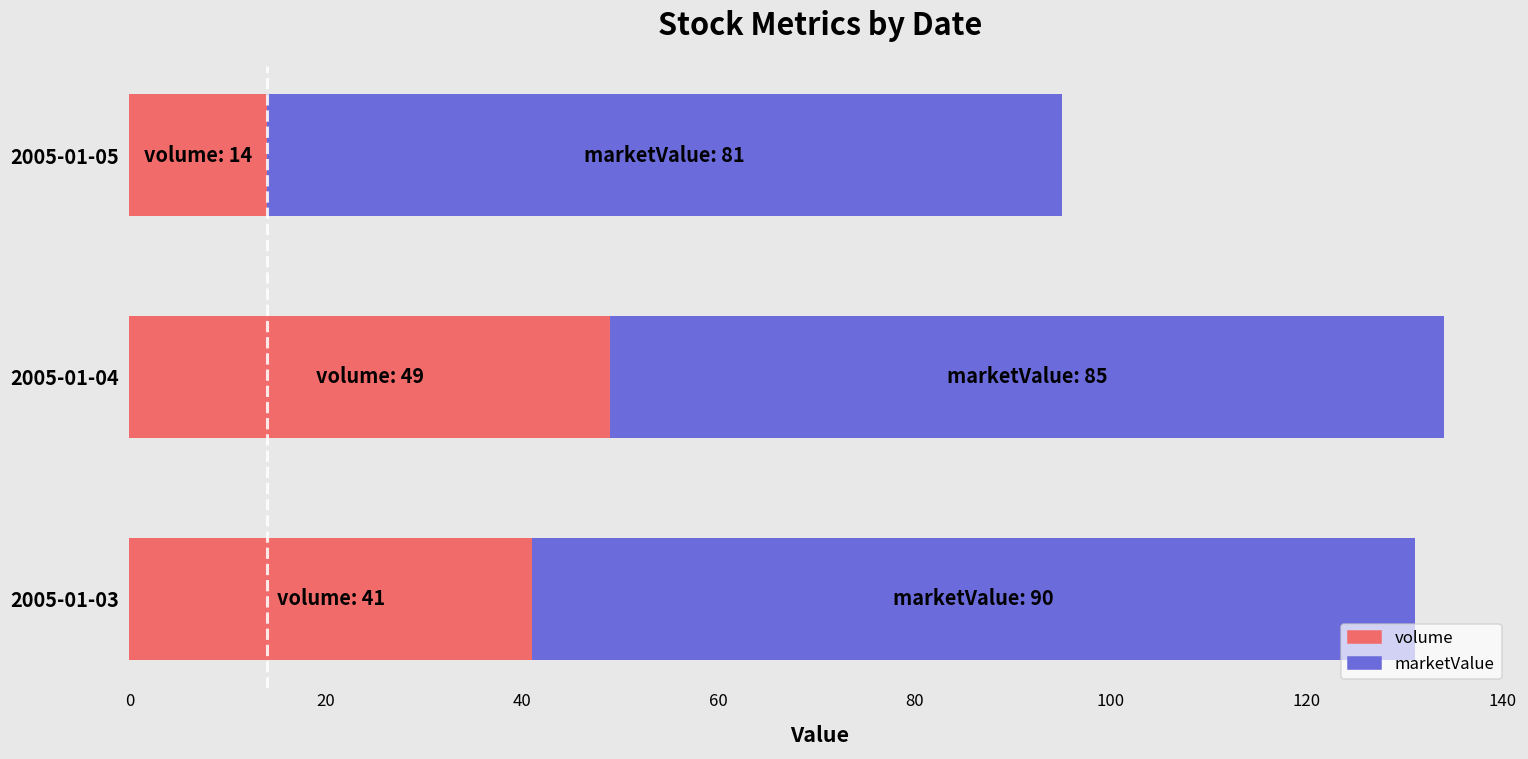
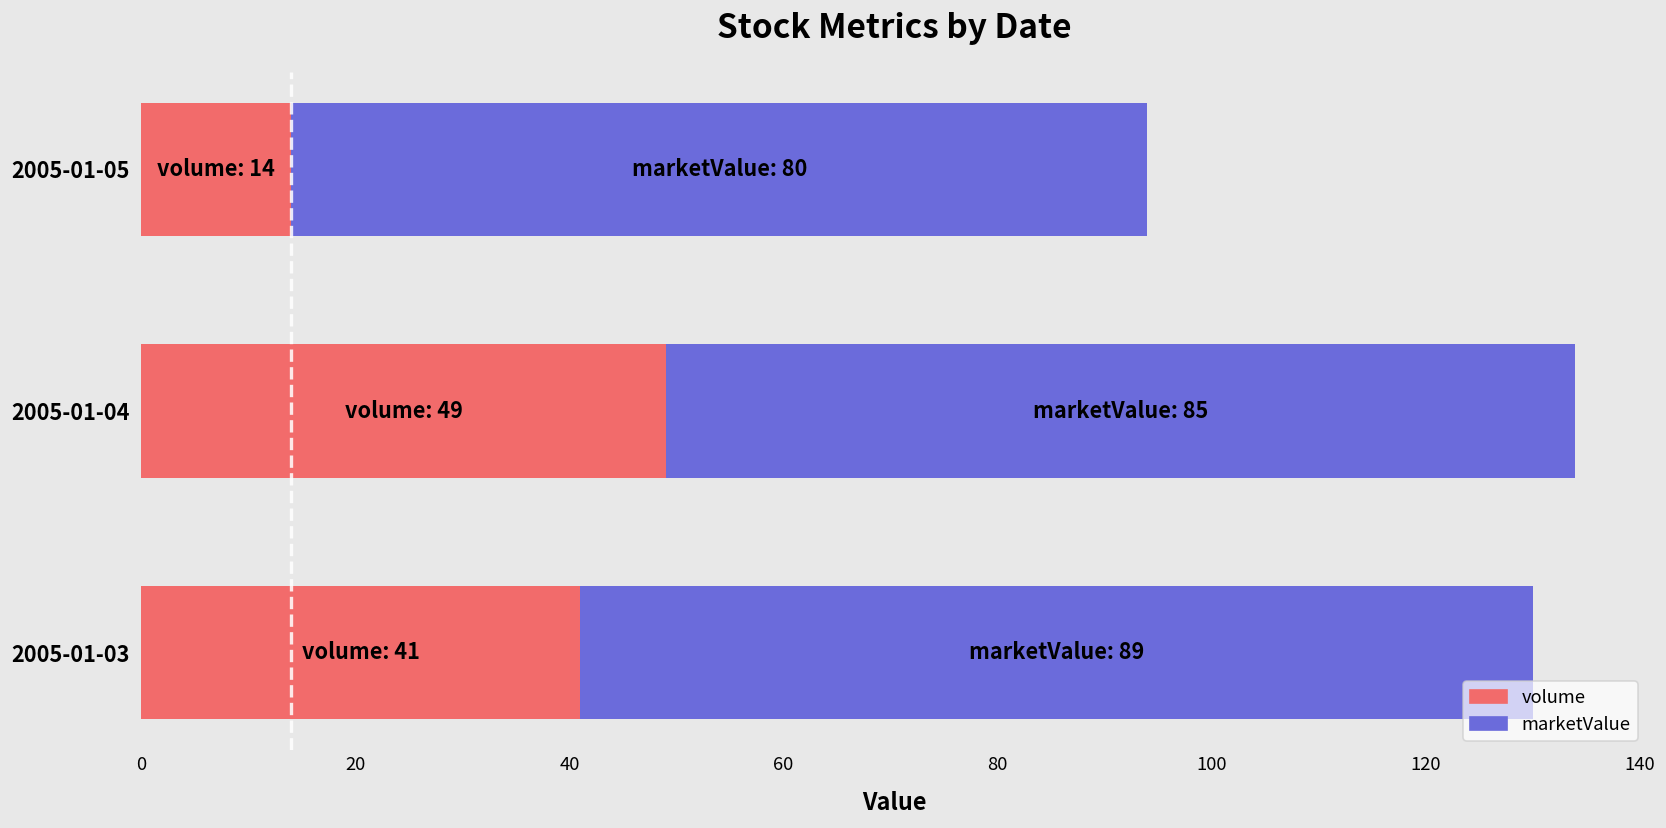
  {
    "volume": {
      "2005-01-05": 14,
      "2005-01-04": 49,
      "2005-01-03": 41
    },
    "marketValue": {
-     "2005-01-05": 81,
+     "2005-01-05": 80,
      "2005-01-04": 85,
-     "2005-01-03": 90
+     "2005-01-03": 89
    }
  }
